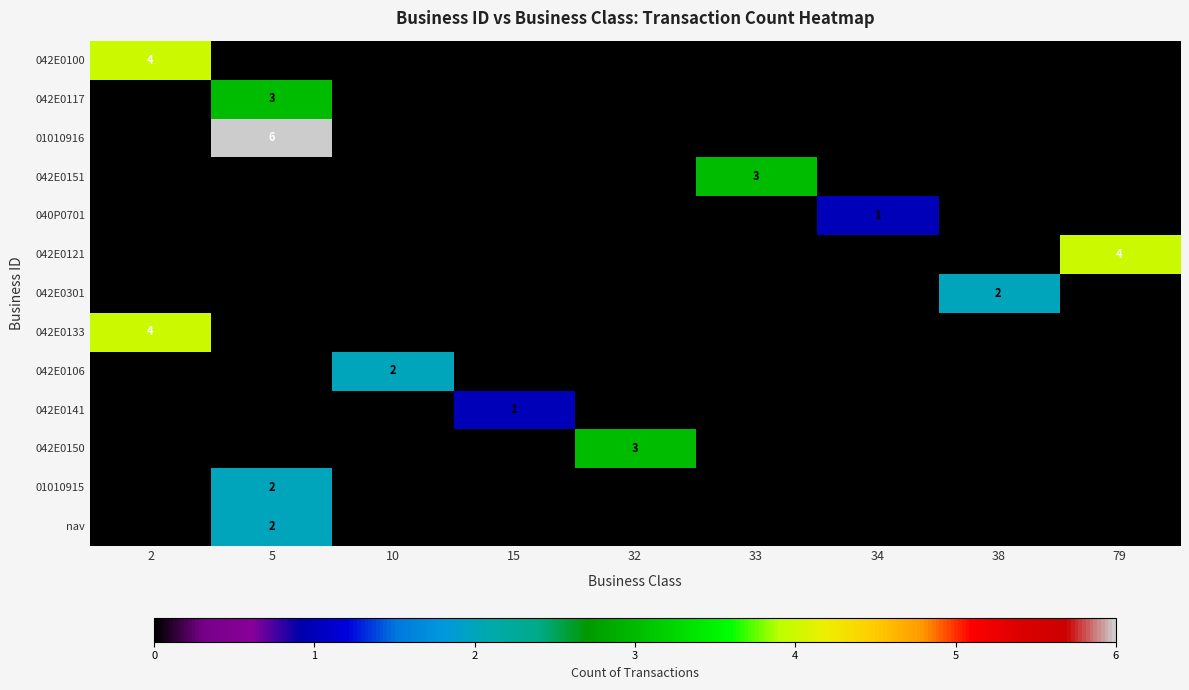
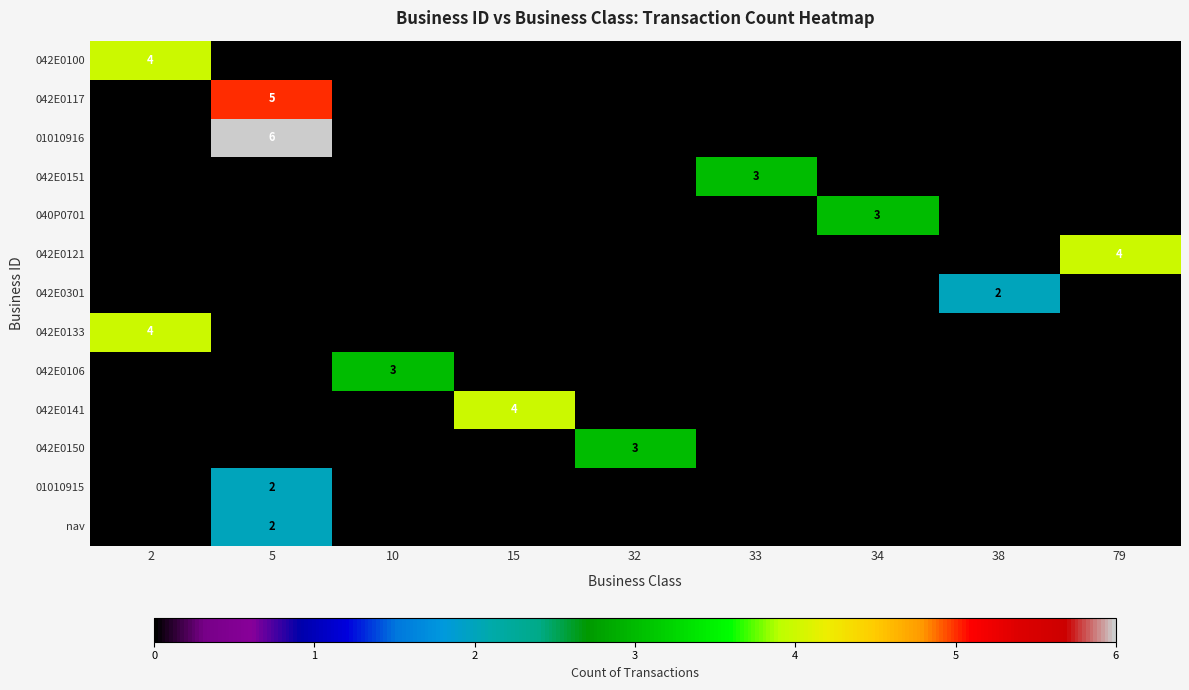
  {
    "042E0100": {
      "2": 4
    },
    "042E0117": {
-     "5": 3
+     "5": 5
    },
    "01010916": {
      "5": 6
    },
    "042E0151": {
      "33": 3
    },
    "040P0701": {
-     "34": 1
+     "34": 3
    },
    "042E0121": {
      "79": 4
    },
    "042E0301": {
      "38": 2
    },
    "042E0133": {
      "2": 4
    },
    "042E0106": {
-     "10": 2
+     "10": 3
    },
    "042E0141": {
-     "15": 1
+     "15": 4
    },
    "042E0150": {
      "32": 3
    },
    "01010915": {
      "5": 2
    },
    "nav": {
      "5": 2
    }
  }
